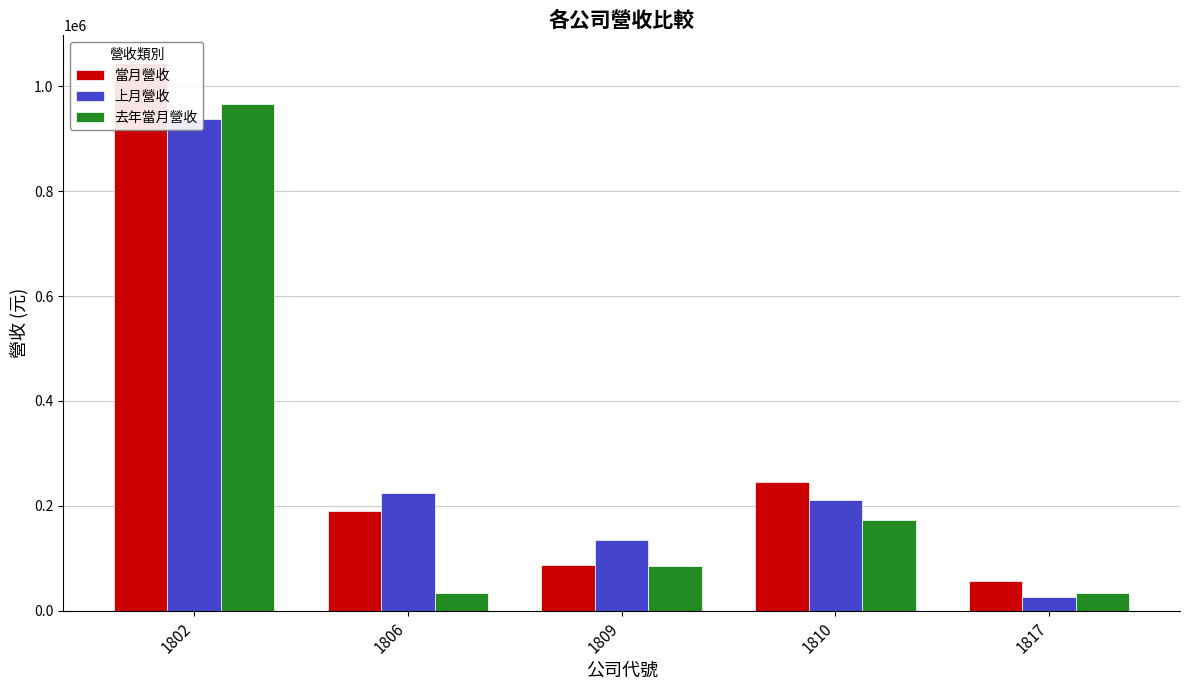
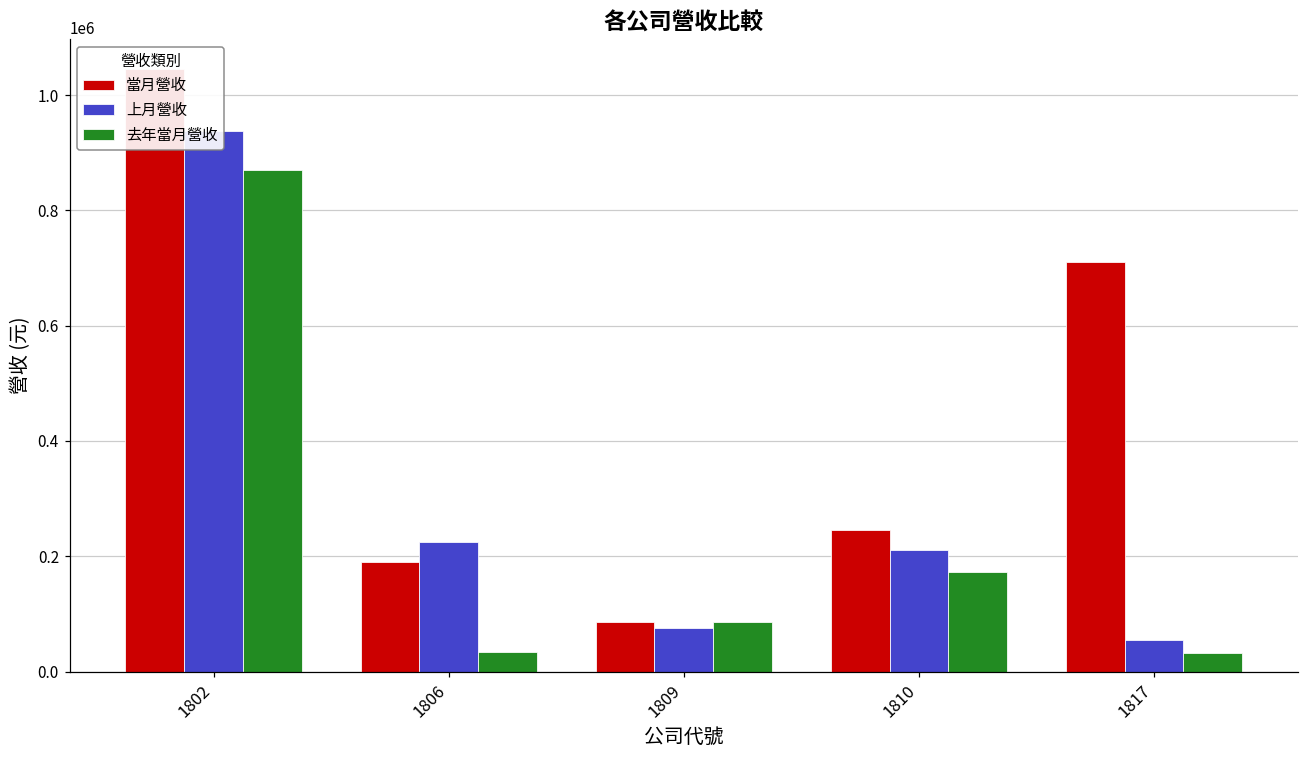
  {
    "當月營收": {
      "1806": 190000,
      "1809": 90000,
      "1810": 250000,
-     "1817": 60000
+     "1817": 710000
    },
    "上月營收": {
      "1806": 220000,
-     "1809": 140000,
+     "1809": 80000,
      "1810": 210000,
-     "1817": 30000
+     "1817": 50000
    },
    "去年當月營收": {
-     "1802": 970000,
+     "1802": 870000,
      "1806": 30000,
      "1809": 90000,
      "1810": 170000,
      "1817": 30000
    }
  }
